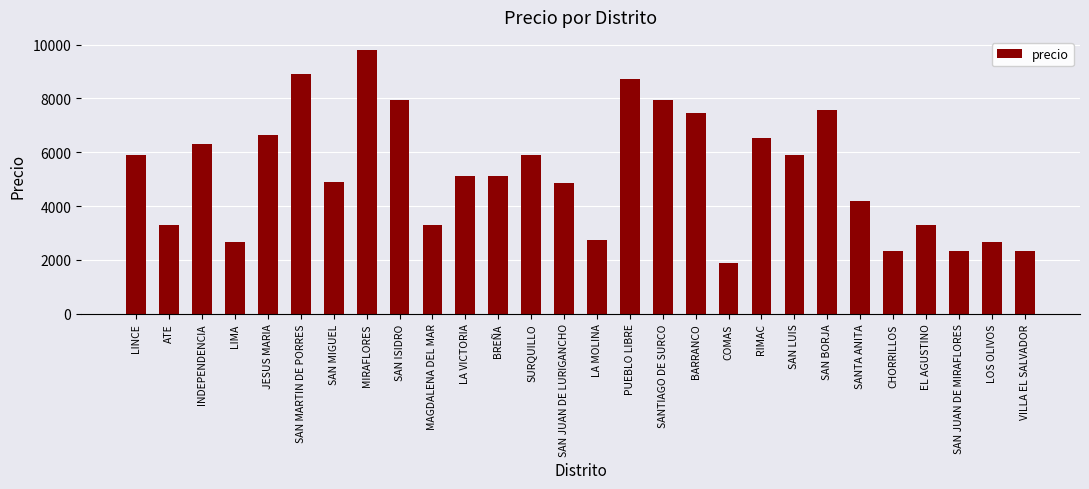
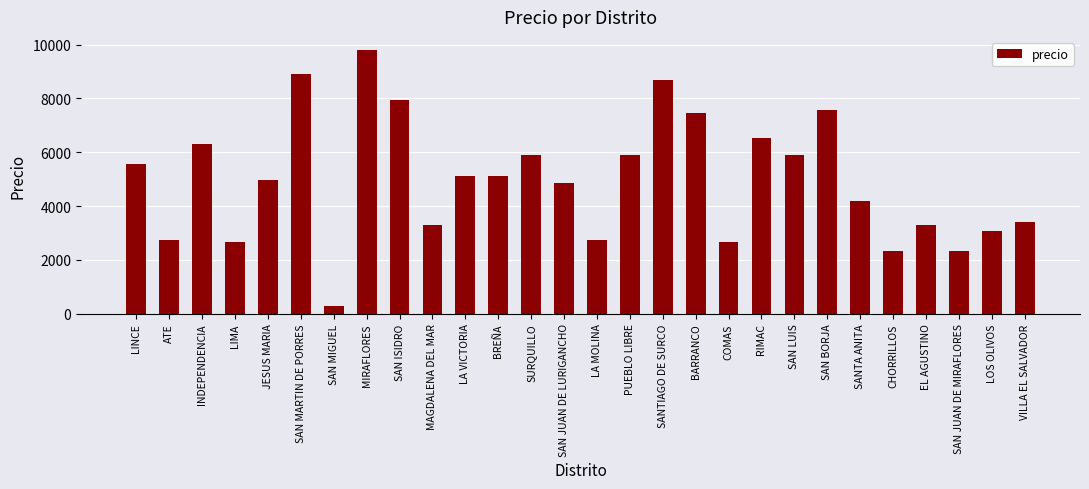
  {
-   "LINCE": 5900,
-   "ATE": 3300,
+   "LINCE": 5600,
+   "ATE": 2700,
    "INDEPENDENCIA": 6300,
    "LIMA": 2700,
-   "JESUS MARIA": 6700,
+   "JESUS MARIA": 5000,
    "SAN MARTIN DE PORRES": 8900,
-   "SAN MIGUEL": 4900,
+   "SAN MIGUEL": 300,
    "MIRAFLORES": 9800,
    "SAN ISIDRO": 8000,
    "MAGDALENA DEL MAR": 3300,
    "LA VICTORIA": 5100,
    "BREÑA": 5100,
    "SURQUILLO": 5900,
    "SAN JUAN DE LURIGANCHO": 4900,
    "LA MOLINA": 2800,
-   "PUEBLO LIBRE": 8700,
-   "SANTIAGO DE SURCO": 8000,
+   "PUEBLO LIBRE": 5900,
+   "SANTIAGO DE SURCO": 8700,
    "BARRANCO": 7500,
-   "COMAS": 1900,
+   "COMAS": 2700,
    "RIMAC": 6500,
    "SAN LUIS": 5900,
    "SAN BORJA": 7600,
    "SANTA ANITA": 4200,
    "CHORRILLOS": 2300,
    "EL AGUSTINO": 3300,
    "SAN JUAN DE MIRAFLORES": 2300,
-   "LOS OLIVOS": 2700,
-   "VILLA EL SALVADOR": 2300
+   "LOS OLIVOS": 3100,
+   "VILLA EL SALVADOR": 3400
  }
